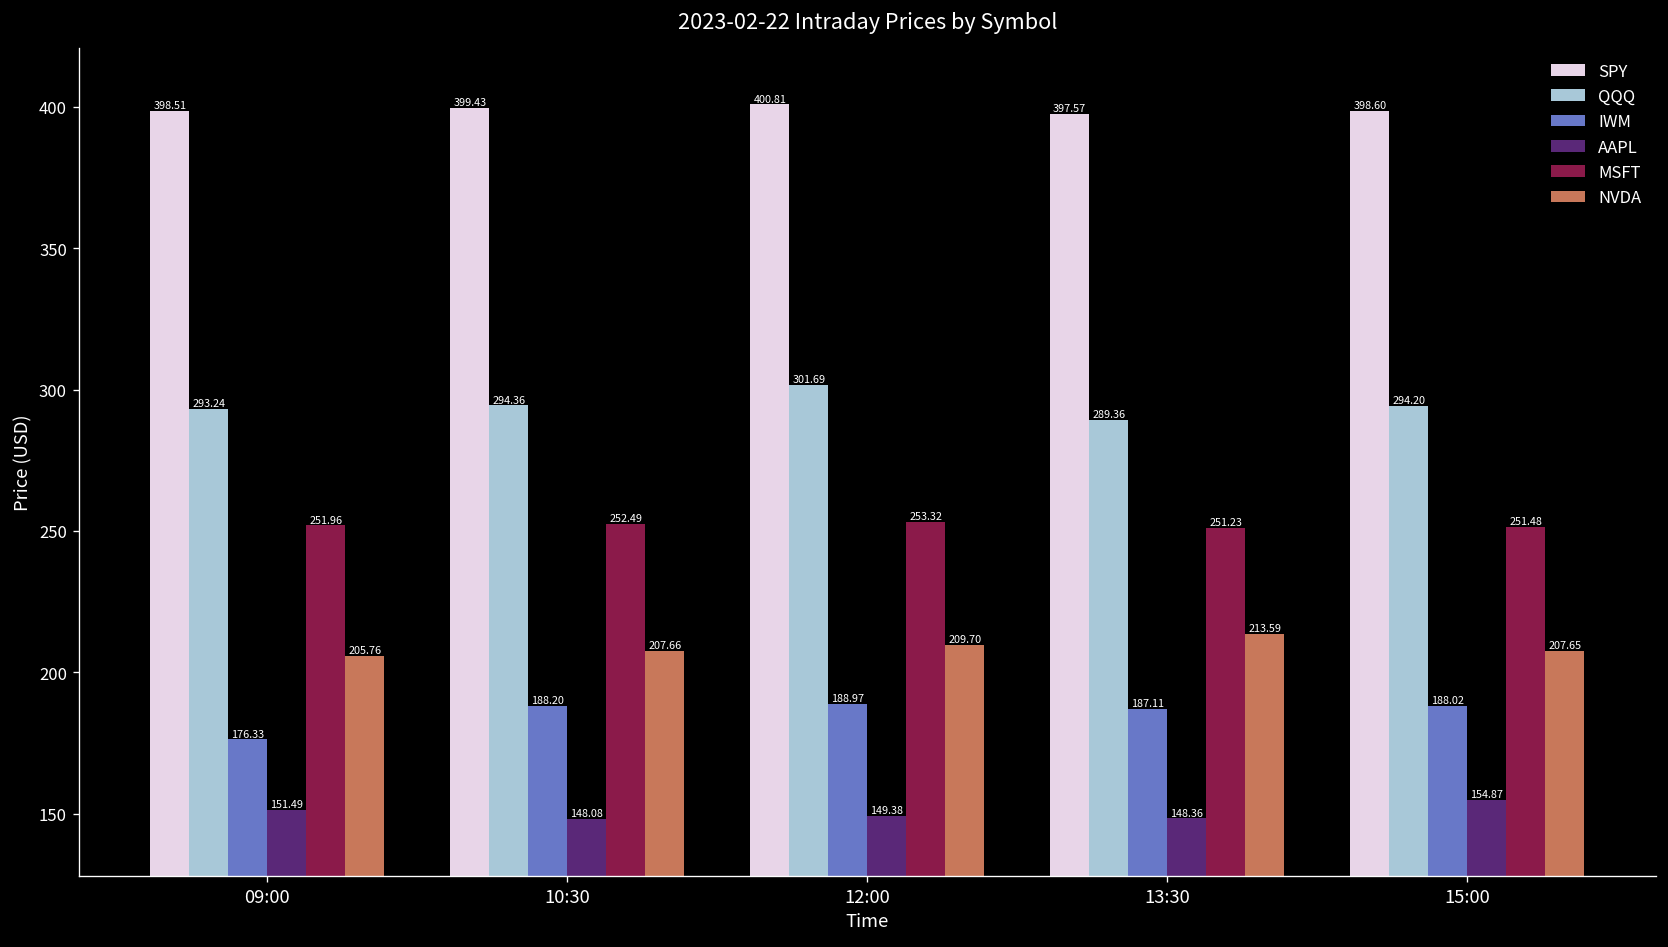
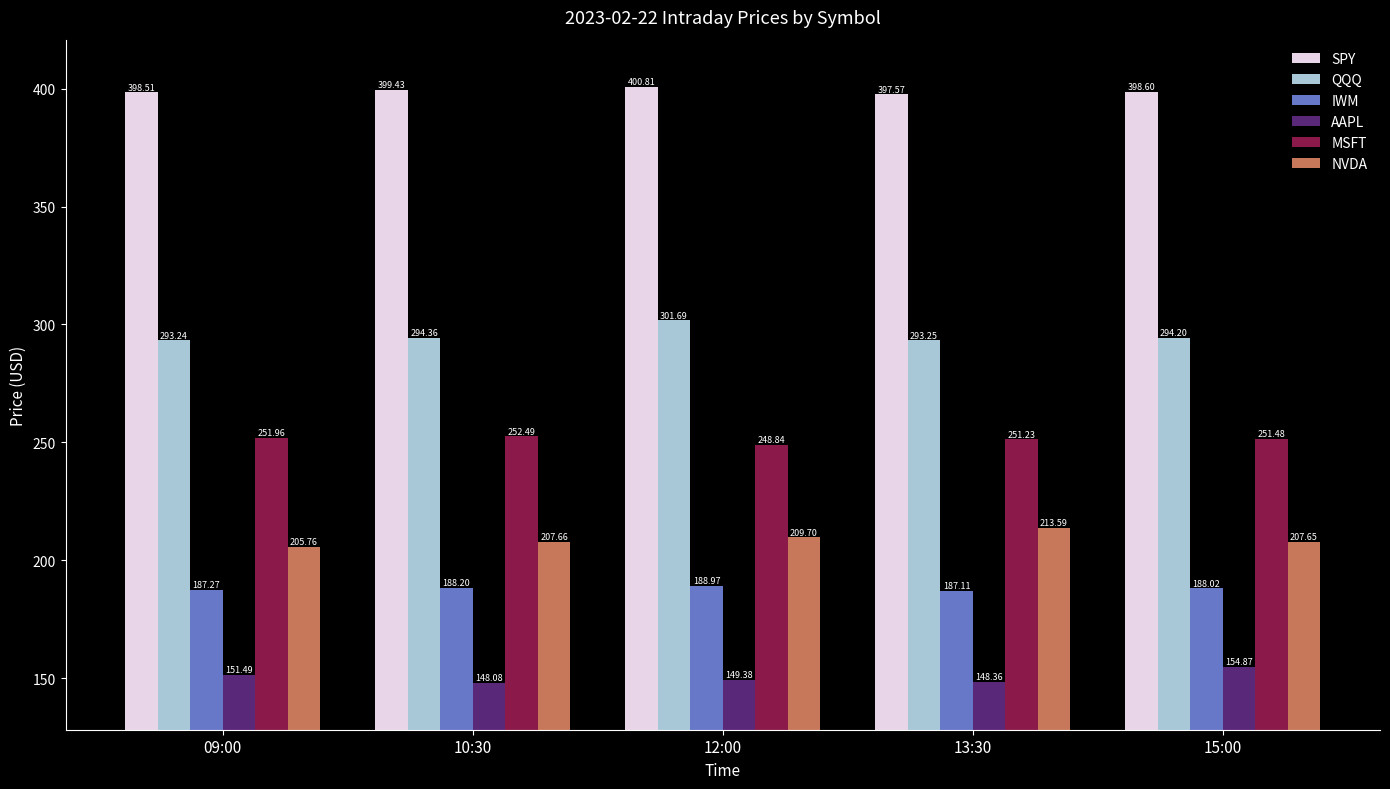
  {
    "SPY": {
      "09:00": 398.51,
      "10:30": 399.43,
      "12:00": 400.81,
      "13:30": 397.57,
      "15:00": 398.60
    },
    "QQQ": {
      "09:00": 293.24,
      "10:30": 294.36,
      "12:00": 301.69,
-     "13:30": 289.36,
+     "13:30": 293.25,
      "15:00": 294.20
    },
    "IWM": {
-     "09:00": 176.33,
+     "09:00": 187.27,
      "10:30": 188.20,
      "12:00": 188.97,
      "13:30": 187.11,
      "15:00": 188.02
    },
    "AAPL": {
      "09:00": 151.49,
      "10:30": 148.08,
      "12:00": 149.38,
      "13:30": 148.36,
      "15:00": 154.87
    },
    "MSFT": {
      "09:00": 251.96,
      "10:30": 252.49,
-     "12:00": 253.32,
+     "12:00": 248.84,
      "13:30": 251.23,
      "15:00": 251.48
    },
    "NVDA": {
      "09:00": 205.76,
      "10:30": 207.66,
      "12:00": 209.70,
      "13:30": 213.59,
      "15:00": 207.65
    }
  }
